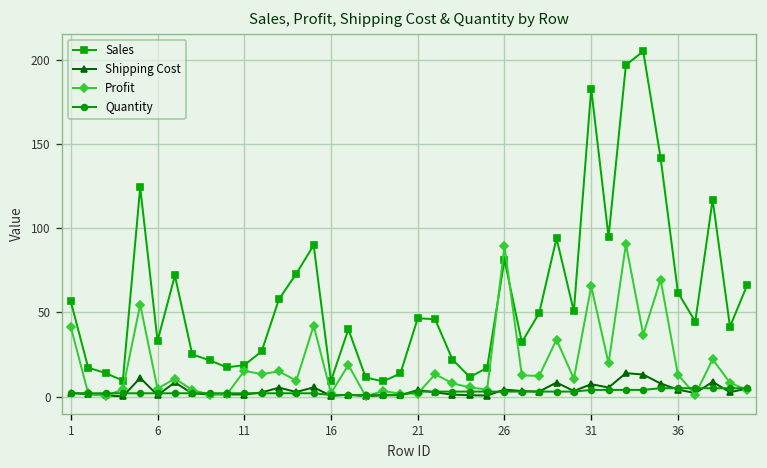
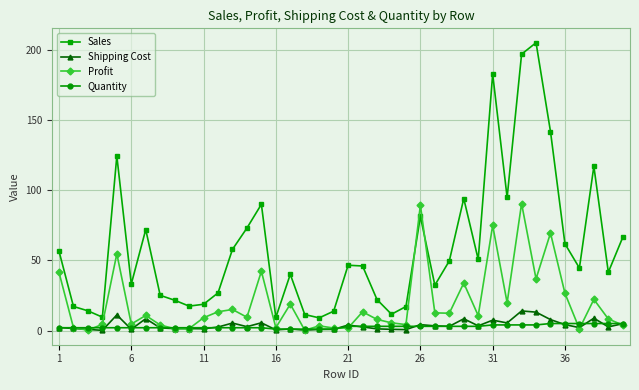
  {
    "Profit": {
      "1": 41,
      "6": 5,
-     "11": 15,
+     "11": 9,
      "26": 89,
-     "31": 66,
-     "36": 13
+     "31": 75,
+     "36": 27
    }
  }
